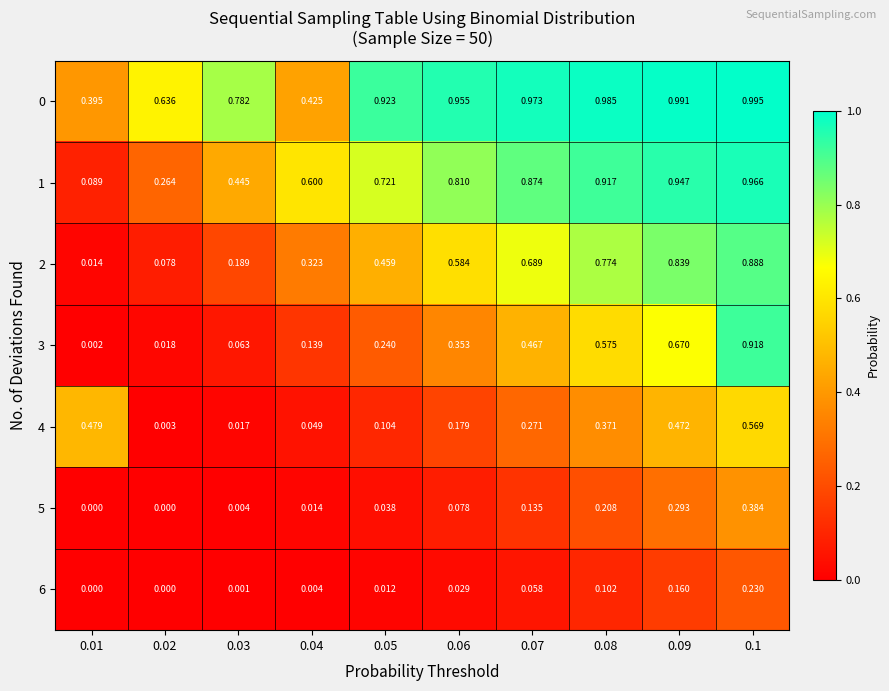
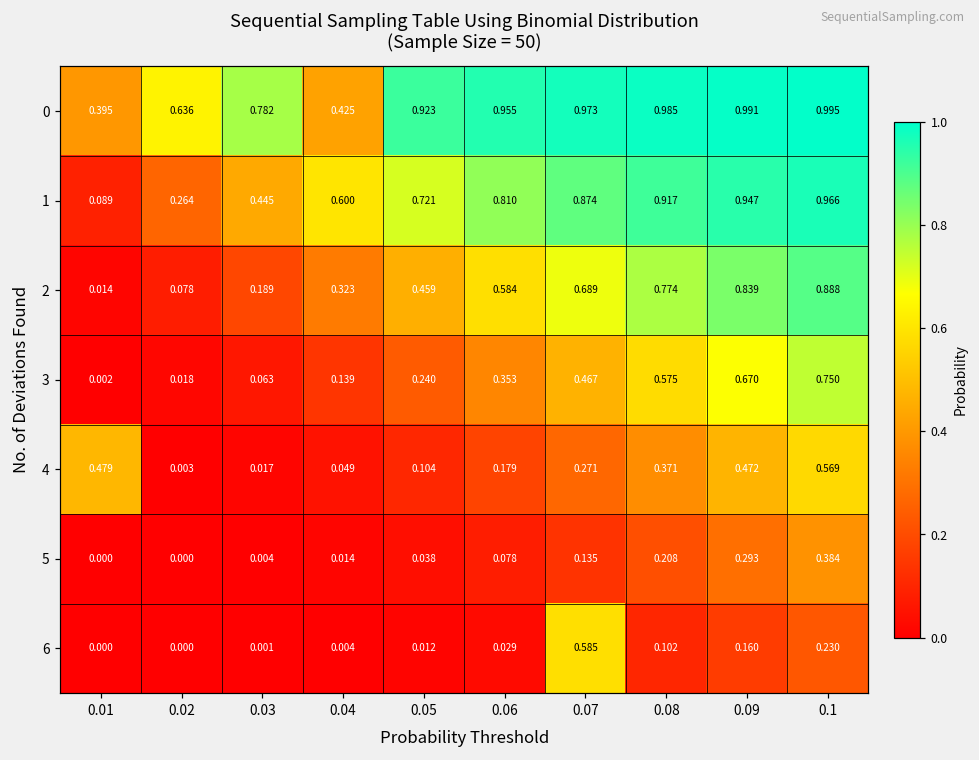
  {
    "0": {
      "0.01": 0.395,
      "0.02": 0.636,
      "0.03": 0.782,
      "0.04": 0.425,
      "0.05": 0.923,
      "0.06": 0.955,
      "0.07": 0.973,
      "0.08": 0.985,
      "0.09": 0.991,
      "0.1": 0.995
    },
    "1": {
      "0.01": 0.089,
      "0.02": 0.264,
      "0.03": 0.445,
      "0.04": 0.600,
      "0.05": 0.721,
      "0.06": 0.810,
      "0.07": 0.874,
      "0.08": 0.917,
      "0.09": 0.947,
      "0.1": 0.966
    },
    "2": {
      "0.01": 0.014,
      "0.02": 0.078,
      "0.03": 0.189,
      "0.04": 0.323,
      "0.05": 0.459,
      "0.06": 0.584,
      "0.07": 0.689,
      "0.08": 0.774,
      "0.09": 0.839,
      "0.1": 0.888
    },
    "3": {
      "0.01": 0.002,
      "0.02": 0.018,
      "0.03": 0.063,
      "0.04": 0.139,
      "0.05": 0.240,
      "0.06": 0.353,
      "0.07": 0.467,
      "0.08": 0.575,
      "0.09": 0.670,
-     "0.1": 0.918
+     "0.1": 0.750
    },
    "4": {
      "0.01": 0.479,
      "0.02": 0.003,
      "0.03": 0.017,
      "0.04": 0.049,
      "0.05": 0.104,
      "0.06": 0.179,
      "0.07": 0.271,
      "0.08": 0.371,
      "0.09": 0.472,
      "0.1": 0.569
    },
    "5": {
      "0.01": 0.000,
      "0.02": 0.000,
      "0.03": 0.004,
      "0.04": 0.014,
      "0.05": 0.038,
      "0.06": 0.078,
      "0.07": 0.135,
      "0.08": 0.208,
      "0.09": 0.293,
      "0.1": 0.384
    },
    "6": {
      "0.01": 0.000,
      "0.02": 0.000,
      "0.03": 0.001,
      "0.04": 0.004,
      "0.05": 0.012,
      "0.06": 0.029,
-     "0.07": 0.058,
+     "0.07": 0.585,
      "0.08": 0.102,
      "0.09": 0.160,
      "0.1": 0.230
    }
  }
